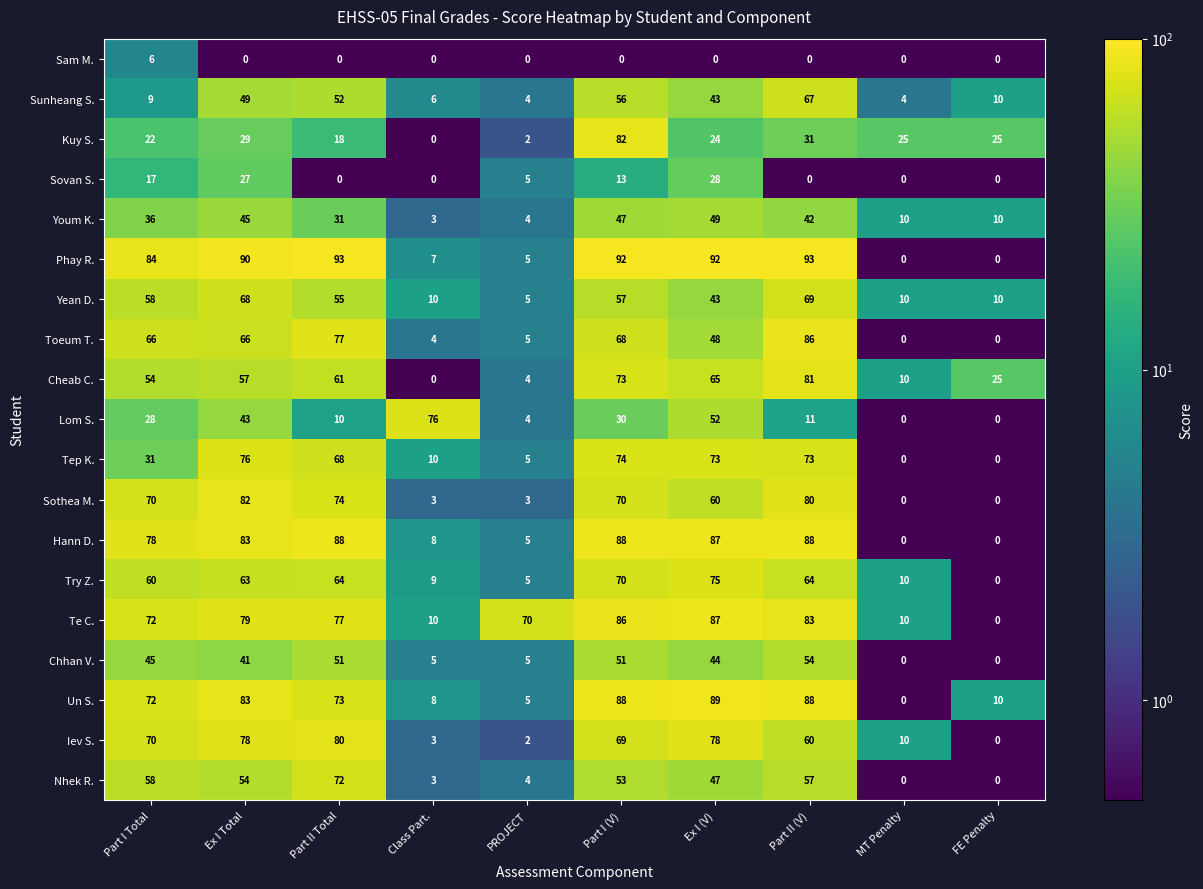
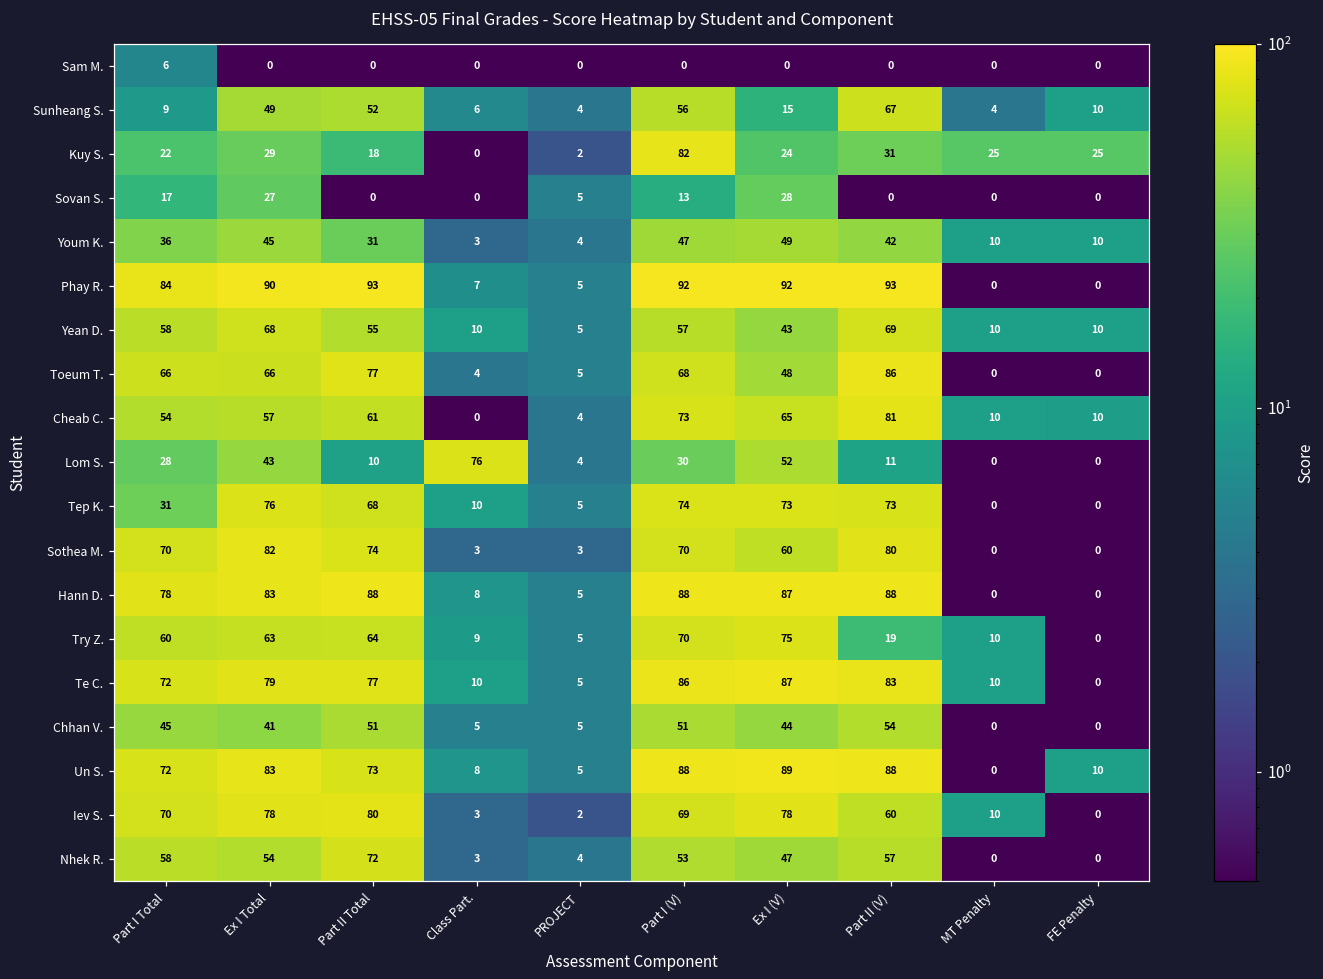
  {
    "Sam M.": {
      "Part I Total": 6,
      "Ex I Total": 0,
      "Part II Total": 0,
      "Class Part.": 0,
      "PROJECT": 0,
      "Part I (V)": 0,
      "Ex I (V)": 0,
      "Part II (V)": 0,
      "MT Penalty": 0,
      "FE Penalty": 0
    },
    "Sunheang S.": {
      "Part I Total": 9,
      "Ex I Total": 49,
      "Part II Total": 52,
      "Class Part.": 6,
      "PROJECT": 4,
      "Part I (V)": 56,
-     "Ex I (V)": 43,
+     "Ex I (V)": 15,
      "Part II (V)": 67,
      "MT Penalty": 4,
      "FE Penalty": 10
    },
    "Kuy S.": {
      "Part I Total": 22,
      "Ex I Total": 29,
      "Part II Total": 18,
      "Class Part.": 0,
      "PROJECT": 2,
      "Part I (V)": 82,
      "Ex I (V)": 24,
      "Part II (V)": 31,
      "MT Penalty": 25,
      "FE Penalty": 25
    },
    "Sovan S.": {
      "Part I Total": 17,
      "Ex I Total": 27,
      "Part II Total": 0,
      "Class Part.": 0,
      "PROJECT": 5,
      "Part I (V)": 13,
      "Ex I (V)": 28,
      "Part II (V)": 0,
      "MT Penalty": 0,
      "FE Penalty": 0
    },
    "Youm K.": {
      "Part I Total": 36,
      "Ex I Total": 45,
      "Part II Total": 31,
      "Class Part.": 3,
      "PROJECT": 4,
      "Part I (V)": 47,
      "Ex I (V)": 49,
      "Part II (V)": 42,
      "MT Penalty": 10,
      "FE Penalty": 10
    },
    "Phay R.": {
      "Part I Total": 84,
      "Ex I Total": 90,
      "Part II Total": 93,
      "Class Part.": 7,
      "PROJECT": 5,
      "Part I (V)": 92,
      "Ex I (V)": 92,
      "Part II (V)": 93,
      "MT Penalty": 0,
      "FE Penalty": 0
    },
    "Yean D.": {
      "Part I Total": 58,
      "Ex I Total": 68,
      "Part II Total": 55,
      "Class Part.": 10,
      "PROJECT": 5,
      "Part I (V)": 57,
      "Ex I (V)": 43,
      "Part II (V)": 69,
      "MT Penalty": 10,
      "FE Penalty": 10
    },
    "Toeum T.": {
      "Part I Total": 66,
      "Ex I Total": 66,
      "Part II Total": 77,
      "Class Part.": 4,
      "PROJECT": 5,
      "Part I (V)": 68,
      "Ex I (V)": 48,
      "Part II (V)": 86,
      "MT Penalty": 0,
      "FE Penalty": 0
    },
    "Cheab C.": {
      "Part I Total": 54,
      "Ex I Total": 57,
      "Part II Total": 61,
      "Class Part.": 0,
      "PROJECT": 4,
      "Part I (V)": 73,
      "Ex I (V)": 65,
      "Part II (V)": 81,
      "MT Penalty": 10,
-     "FE Penalty": 25
+     "FE Penalty": 10
    },
    "Lom S.": {
      "Part I Total": 28,
      "Ex I Total": 43,
      "Part II Total": 10,
      "Class Part.": 76,
      "PROJECT": 4,
      "Part I (V)": 30,
      "Ex I (V)": 52,
      "Part II (V)": 11,
      "MT Penalty": 0,
      "FE Penalty": 0
    },
    "Tep K.": {
      "Part I Total": 31,
      "Ex I Total": 76,
      "Part II Total": 68,
      "Class Part.": 10,
      "PROJECT": 5,
      "Part I (V)": 74,
      "Ex I (V)": 73,
      "Part II (V)": 73,
      "MT Penalty": 0,
      "FE Penalty": 0
    },
    "Sothea M.": {
      "Part I Total": 70,
      "Ex I Total": 82,
      "Part II Total": 74,
      "Class Part.": 3,
      "PROJECT": 3,
      "Part I (V)": 70,
      "Ex I (V)": 60,
      "Part II (V)": 80,
      "MT Penalty": 0,
      "FE Penalty": 0
    },
    "Hann D.": {
      "Part I Total": 78,
      "Ex I Total": 83,
      "Part II Total": 88,
      "Class Part.": 8,
      "PROJECT": 5,
      "Part I (V)": 88,
      "Ex I (V)": 87,
      "Part II (V)": 88,
      "MT Penalty": 0,
      "FE Penalty": 0
    },
    "Try Z.": {
      "Part I Total": 60,
      "Ex I Total": 63,
      "Part II Total": 64,
      "Class Part.": 9,
      "PROJECT": 5,
      "Part I (V)": 70,
      "Ex I (V)": 75,
-     "Part II (V)": 64,
+     "Part II (V)": 19,
      "MT Penalty": 10,
      "FE Penalty": 0
    },
    "Te C.": {
      "Part I Total": 72,
      "Ex I Total": 79,
      "Part II Total": 77,
      "Class Part.": 10,
-     "PROJECT": 70,
+     "PROJECT": 5,
      "Part I (V)": 86,
      "Ex I (V)": 87,
      "Part II (V)": 83,
      "MT Penalty": 10,
      "FE Penalty": 0
    },
    "Chhan V.": {
      "Part I Total": 45,
      "Ex I Total": 41,
      "Part II Total": 51,
      "Class Part.": 5,
      "PROJECT": 5,
      "Part I (V)": 51,
      "Ex I (V)": 44,
      "Part II (V)": 54,
      "MT Penalty": 0,
      "FE Penalty": 0
    },
    "Un S.": {
      "Part I Total": 72,
      "Ex I Total": 83,
      "Part II Total": 73,
      "Class Part.": 8,
      "PROJECT": 5,
      "Part I (V)": 88,
      "Ex I (V)": 89,
      "Part II (V)": 88,
      "MT Penalty": 0,
      "FE Penalty": 10
    },
    "Iev S.": {
      "Part I Total": 70,
      "Ex I Total": 78,
      "Part II Total": 80,
      "Class Part.": 3,
      "PROJECT": 2,
      "Part I (V)": 69,
      "Ex I (V)": 78,
      "Part II (V)": 60,
      "MT Penalty": 10,
      "FE Penalty": 0
    },
    "Nhek R.": {
      "Part I Total": 58,
      "Ex I Total": 54,
      "Part II Total": 72,
      "Class Part.": 3,
      "PROJECT": 4,
      "Part I (V)": 53,
      "Ex I (V)": 47,
      "Part II (V)": 57,
      "MT Penalty": 0,
      "FE Penalty": 0
    }
  }
